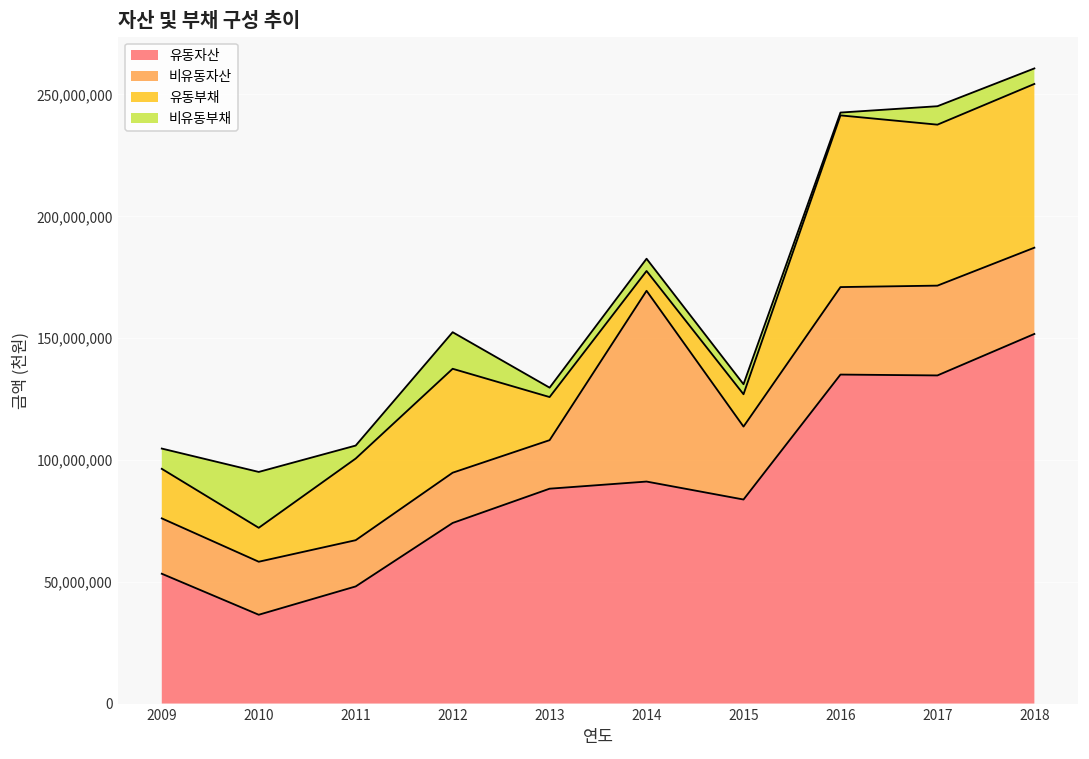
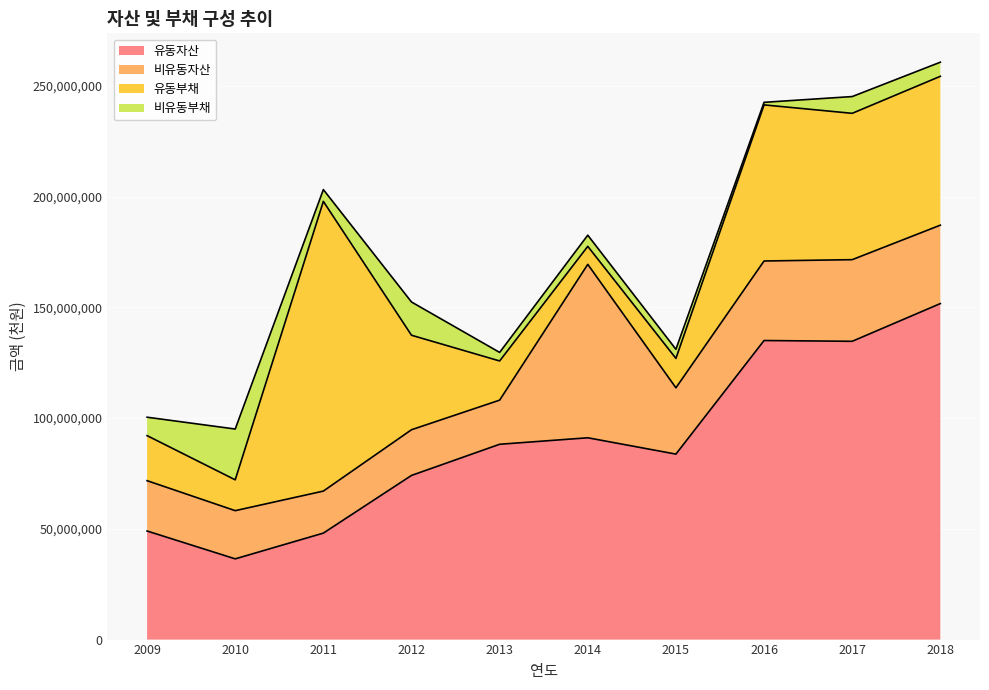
  {
    "유동자산": {
-     "2009": "53,000,000",
+     "2009": "49,000,000",
      "2010": "36,000,000",
      "2011": "48,000,000",
      "2012": "74,000,000",
      "2013": "88,000,000",
      "2014": "91,000,000",
      "2015": "84,000,000",
      "2016": "135,000,000",
      "2017": "135,000,000",
      "2018": "152,000,000"
    },
    "비유동자산": {
      "2009": "23,000,000",
      "2010": "22,000,000",
      "2011": "19,000,000",
      "2012": "21,000,000",
      "2013": "20,000,000",
      "2014": "78,000,000",
      "2015": "30,000,000",
      "2016": "36,000,000",
      "2017": "37,000,000",
      "2018": "35,000,000"
    },
    "유동부채": {
      "2009": "20,000,000",
      "2010": "14,000,000",
-     "2011": "34,000,000",
+     "2011": "131,000,000",
      "2012": "43,000,000",
      "2013": "18,000,000",
      "2014": "8,000,000",
      "2015": "13,000,000",
      "2016": "70,000,000",
      "2017": "66,000,000",
      "2018": "67,000,000"
    },
    "비유동부채": {
      "2009": "8,000,000",
      "2010": "23,000,000",
      "2011": "5,000,000",
      "2012": "15,000,000",
      "2013": "4,000,000",
      "2014": "5,000,000",
      "2015": "4,000,000",
      "2016": "1,000,000",
      "2017": "8,000,000",
      "2018": "6,000,000"
    }
  }
